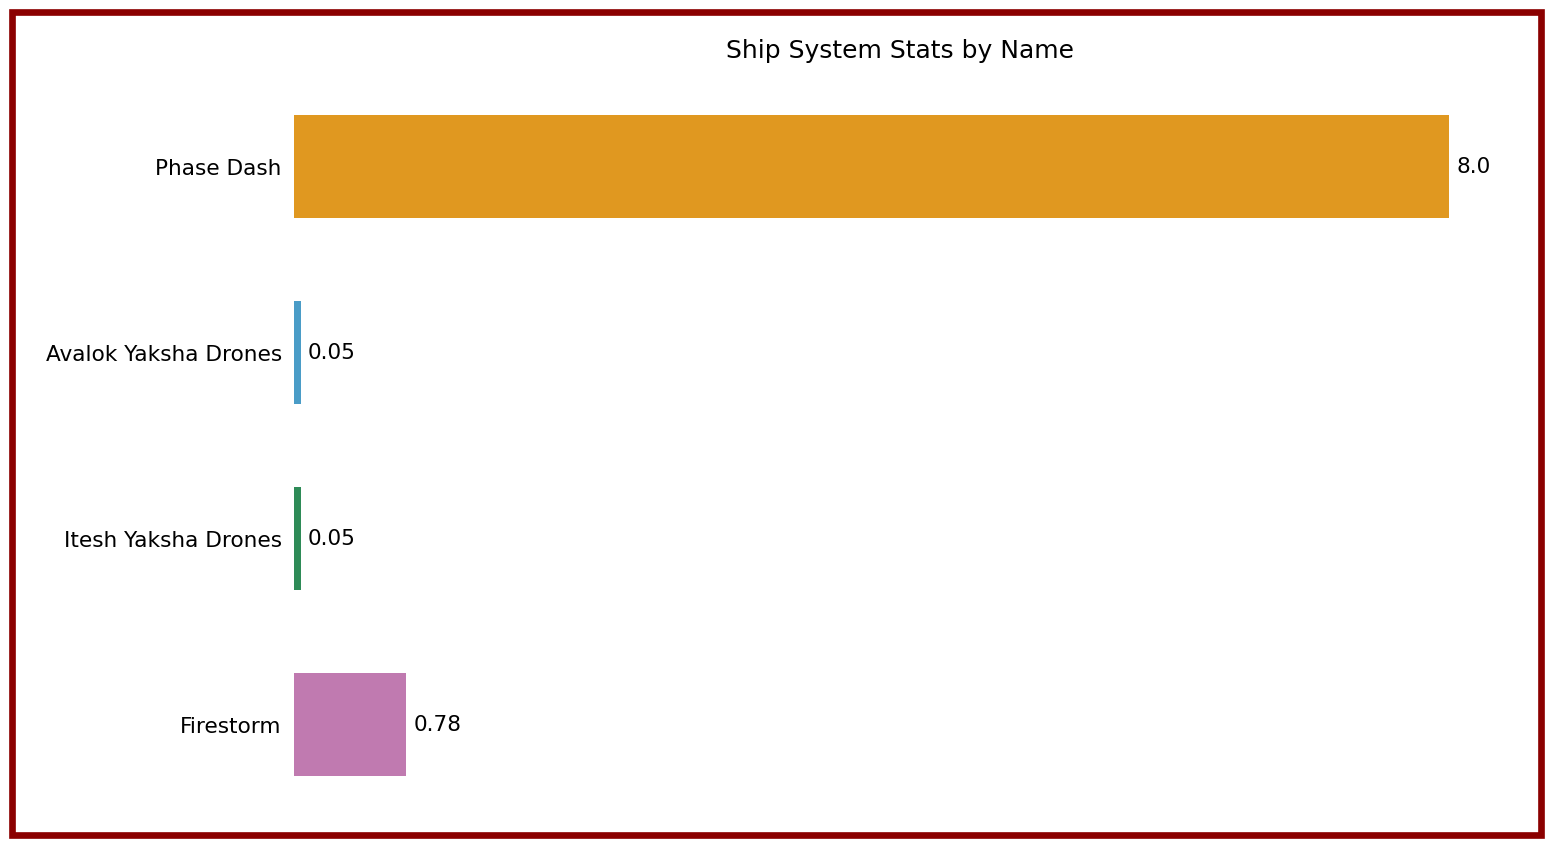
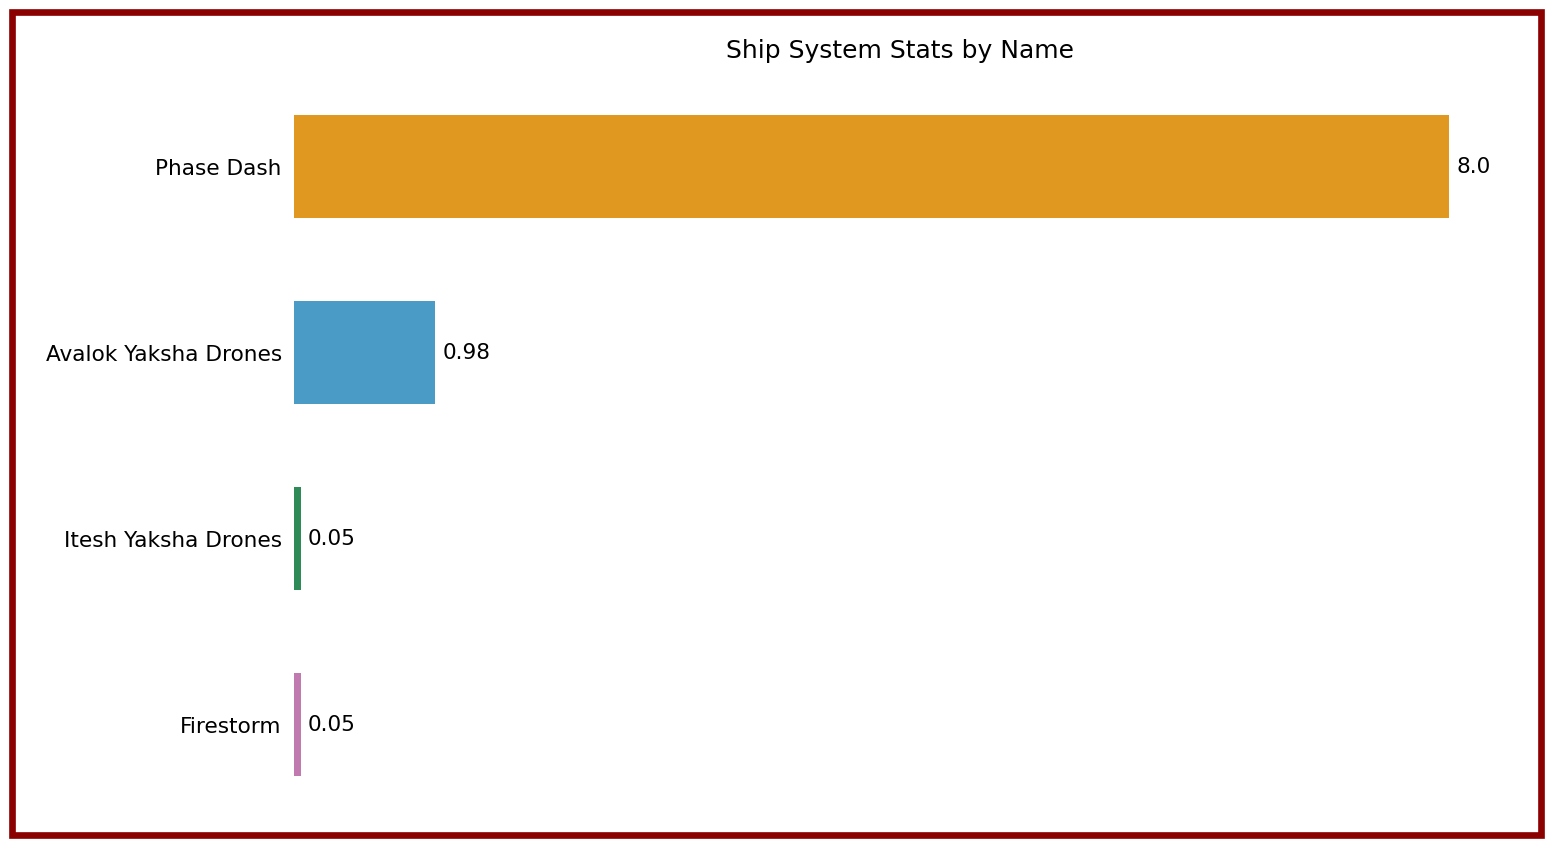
  {
    "Phase Dash": 8.0,
-   "Avalok Yaksha Drones": 0.05,
+   "Avalok Yaksha Drones": 0.98,
    "Itesh Yaksha Drones": 0.05,
-   "Firestorm": 0.78
+   "Firestorm": 0.05
  }
